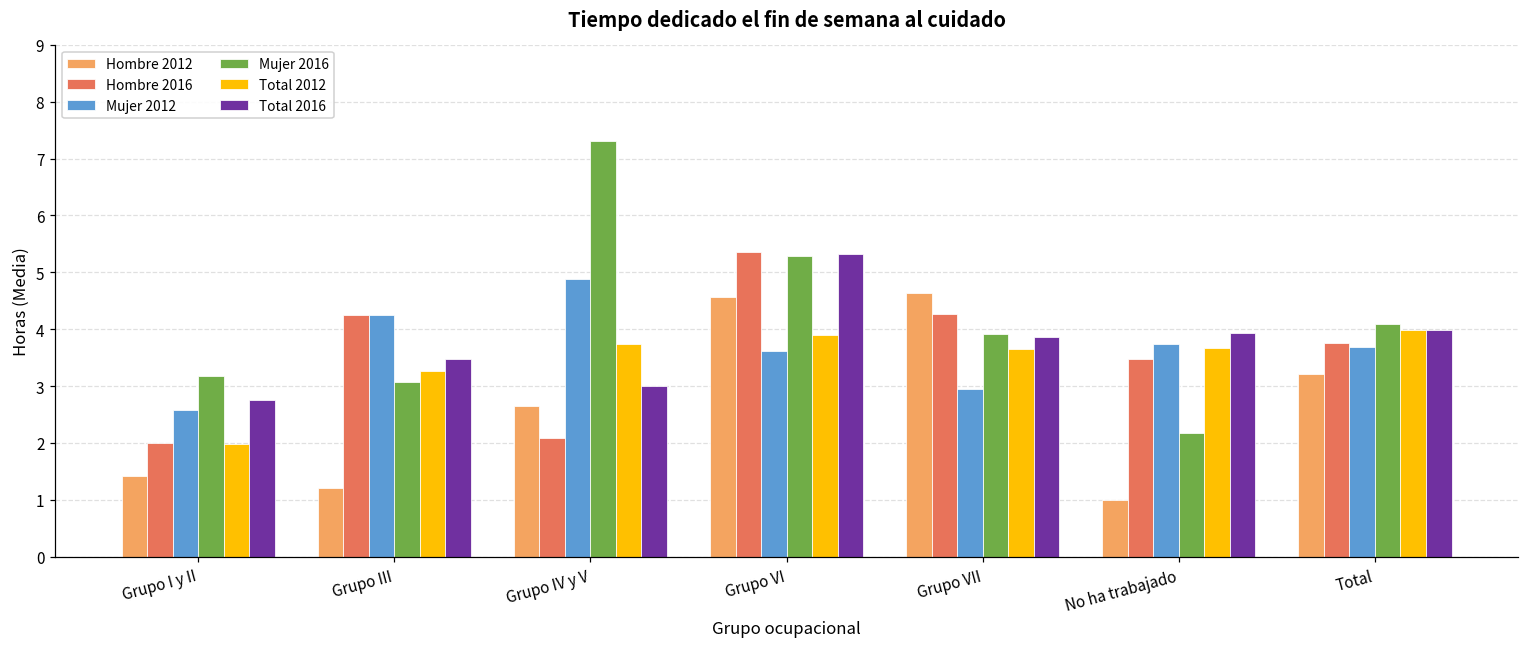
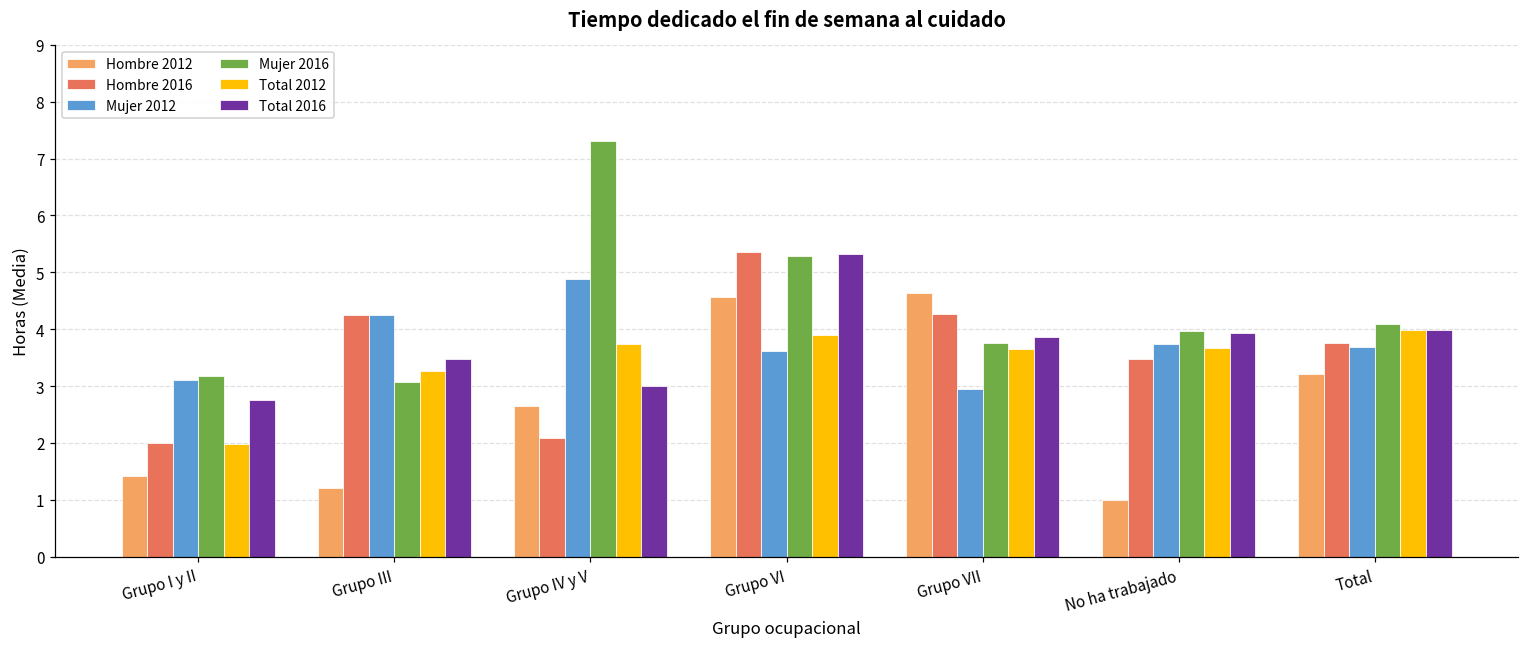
  {
    "Mujer 2012": {
-     "Grupo I y II": 2.6,
+     "Grupo I y II": 3.1,
      "Grupo III": 4.2,
      "Grupo IV y V": 4.9,
      "Grupo VI": 3.6,
      "Grupo VII": 2.9,
      "No ha trabajado": 3.7,
      "Total": 3.7
    },
    "Mujer 2016": {
      "Grupo I y II": 3.2,
      "Grupo III": 3.1,
      "Grupo IV y V": 7.3,
      "Grupo VI": 5.3,
-     "Grupo VII": 3.9,
-     "No ha trabajado": 2.2,
+     "Grupo VII": 3.8,
+     "No ha trabajado": 4.0,
      "Total": 4.1
    },
    "Total 2012": {
      "Grupo I y II": 2.0,
      "Grupo III": 3.3,
      "Grupo IV y V": 3.7,
      "Grupo VI": 3.9,
      "Grupo VII": 3.7,
      "No ha trabajado": 3.7,
      "Total": 4.0
    },
    "Total 2016": {
      "Grupo I y II": 2.8,
      "Grupo III": 3.5,
      "Grupo IV y V": 3.0,
      "Grupo VI": 5.3,
      "Grupo VII": 3.9,
      "No ha trabajado": 3.9,
      "Total": 4.0
    }
  }
